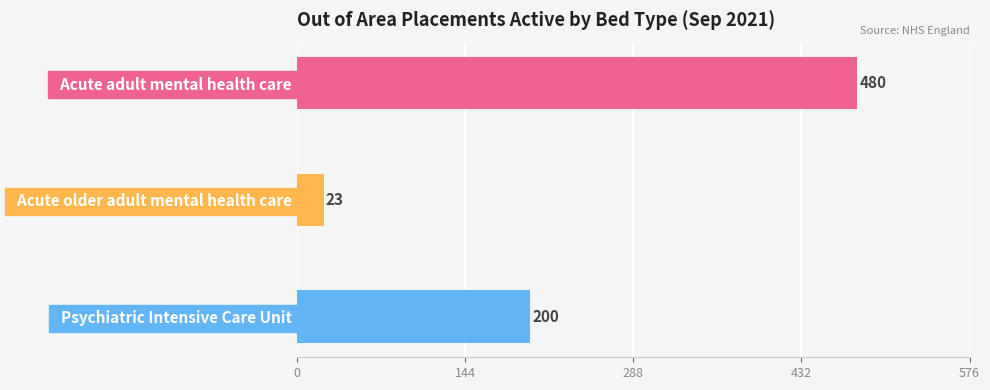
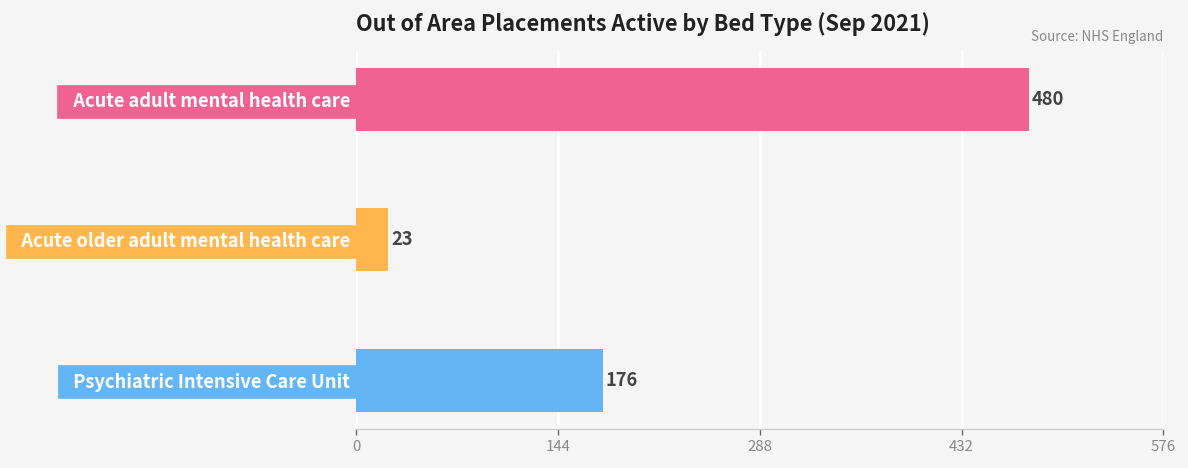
  {
    "Acute adult mental health care": 480,
    "Acute older adult mental health care": 23,
-   "Psychiatric Intensive Care Unit": 200
+   "Psychiatric Intensive Care Unit": 176
  }
